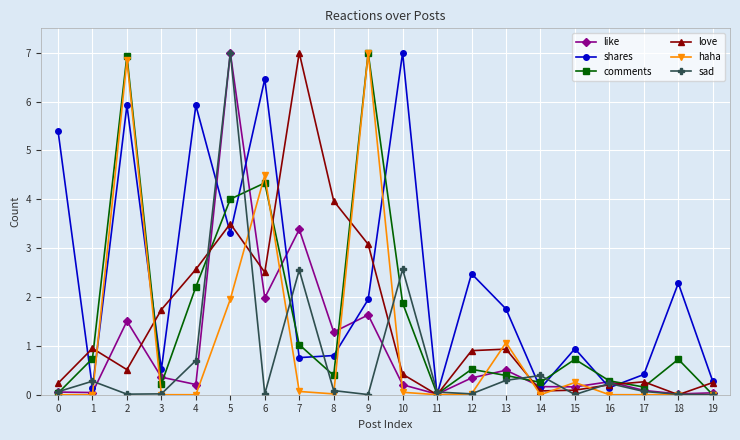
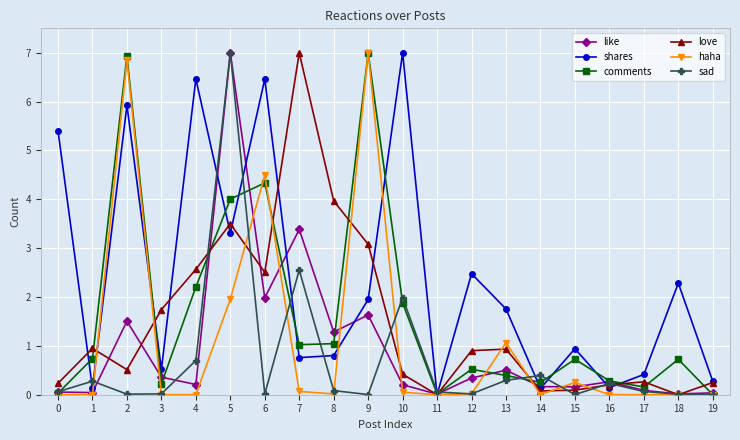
  {
    "like": {
      "2": 1.5,
      "3": 0.4,
      "4": 0.2,
      "6": 2.0,
      "7": 3.4,
      "8": 1.3,
      "9": 1.6,
      "10": 0.2,
      "12": 0.3,
      "13": 0.5,
      "15": 0.2
    },
    "shares": {
      "0": 5.4,
      "1": 0.1,
      "2": 5.9,
      "3": 0.5,
-     "4": 5.9,
+     "4": 6.5,
      "5": 3.3,
      "6": 6.5,
      "7": 0.8,
      "8": 0.8,
      "9": 1.9,
      "10": 7.0,
      "12": 2.5,
      "13": 1.8,
      "15": 0.9,
      "16": 0.1,
      "17": 0.4,
      "18": 2.3
    },
    "comments": {
      "1": 0.7,
      "2": 6.9,
      "3": 0.2,
      "4": 2.2,
      "5": 4.0,
      "6": 4.3,
      "7": 1.0,
-     "8": 0.4,
+     "8": 1.0,
      "10": 1.9,
      "12": 0.5,
      "13": 0.4,
      "14": 0.3,
      "15": 0.7,
      "17": 0.2,
      "18": 0.7
    },
    "love": {
      "0": 0.2,
      "1": 0.9,
      "2": 0.5,
      "3": 1.7,
      "4": 2.6,
      "5": 3.5,
      "6": 2.5,
      "7": 7.0,
      "8": 4.0,
      "9": 3.1,
      "10": 0.4,
      "12": 0.9,
      "13": 0.9,
      "15": 0.1,
      "17": 0.3
    },
    "haha": {
      "2": 6.8,
      "4": 0.0,
      "5": 2.0,
      "6": 4.5,
      "7": 0.1,
      "8": 0.0,
      "10": 0.1,
      "13": 1.1,
      "14": 0.0,
      "15": 0.3,
      "16": 0.0,
      "17": 0.0
    },
    "sad": {
      "1": 0.3,
      "2": 0.0,
      "4": 0.7,
      "6": 0.0,
      "7": 2.6,
      "8": 0.1,
      "9": 0.0,
-     "10": 2.6,
+     "10": 2.0,
      "13": 0.3,
      "14": 0.4,
      "15": 0.0
    }
  }
